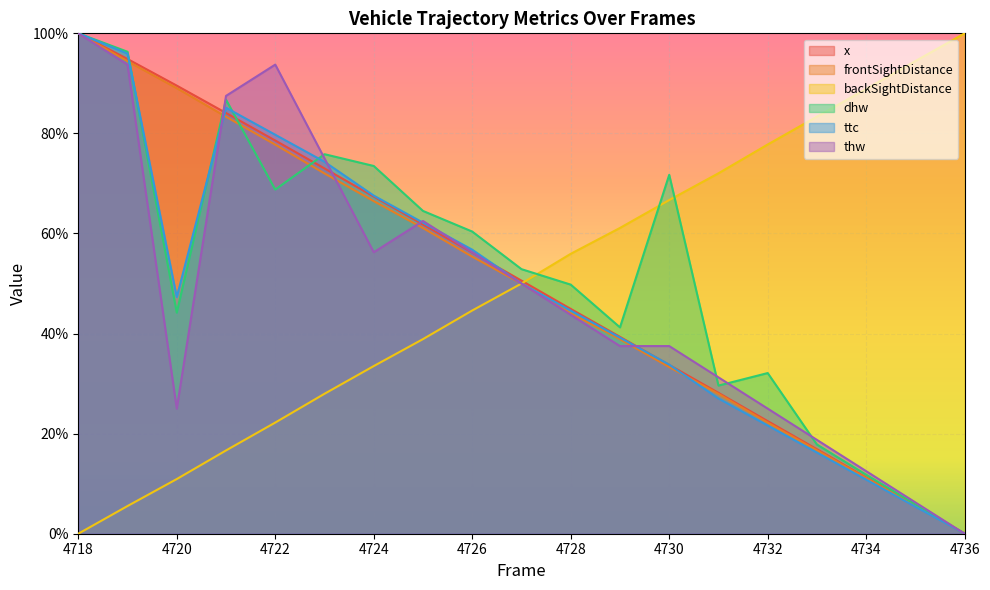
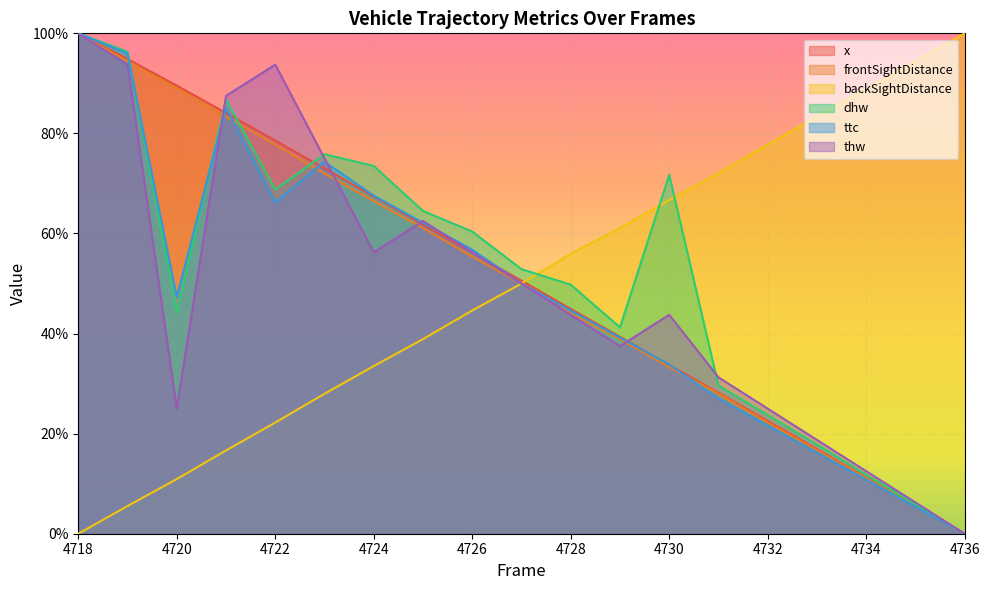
  {
    "dhw": {
      "4720": "44%",
      "4722": "69%",
      "4724": "73%",
      "4726": "60%",
      "4728": "50%",
      "4730": "72%",
-     "4732": "32%",
+     "4732": "24%",
      "4734": "12%"
    },
    "ttc": {
      "4720": "47%",
-     "4722": "80%",
+     "4722": "66%",
      "4726": "57%",
      "4732": "22%"
    },
    "thw": {
      "4720": "25%",
      "4722": "94%",
      "4724": "56%",
-     "4730": "38%",
+     "4730": "44%",
      "4732": "25%",
      "4734": "13%"
    }
  }
